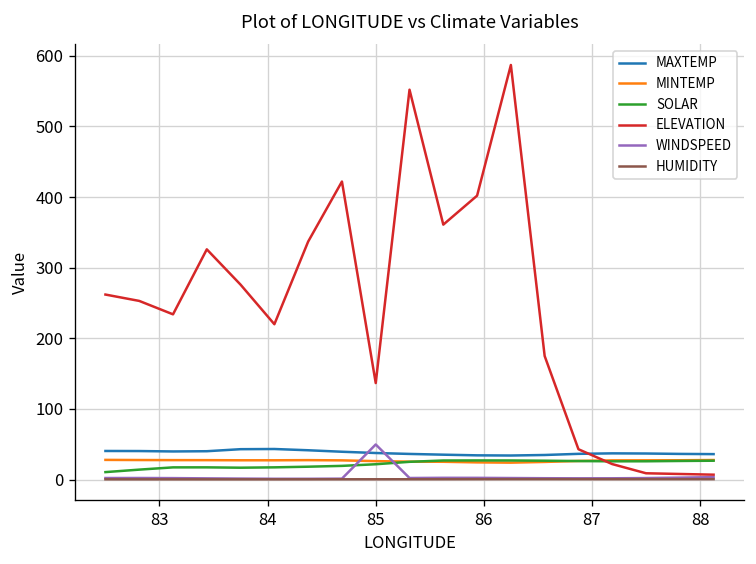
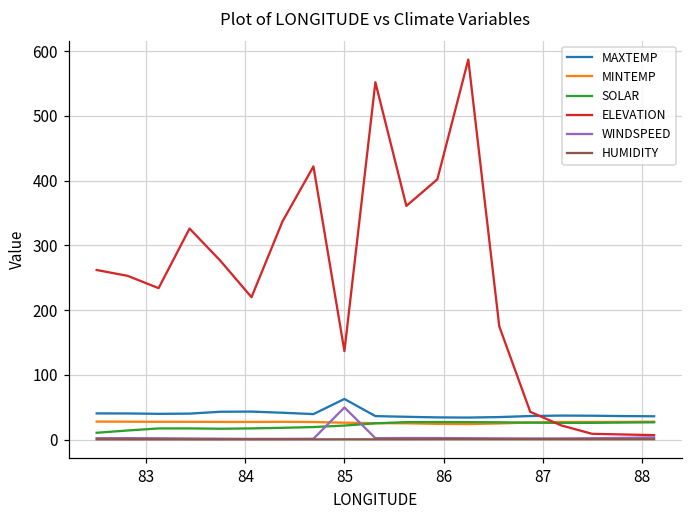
  {
    "MAXTEMP": {
-     "85": 40
+     "85": 60
    },
    "MINTEMP": {
      "85": 30
    },
    "SOLAR": {
      "85": 20
    },
    "ELEVATION": {
      "85": 140
    },
    "WINDSPEED": {
      "85": 50
    },
    "HUMIDITY": {
      "85": 0
    }
  }
